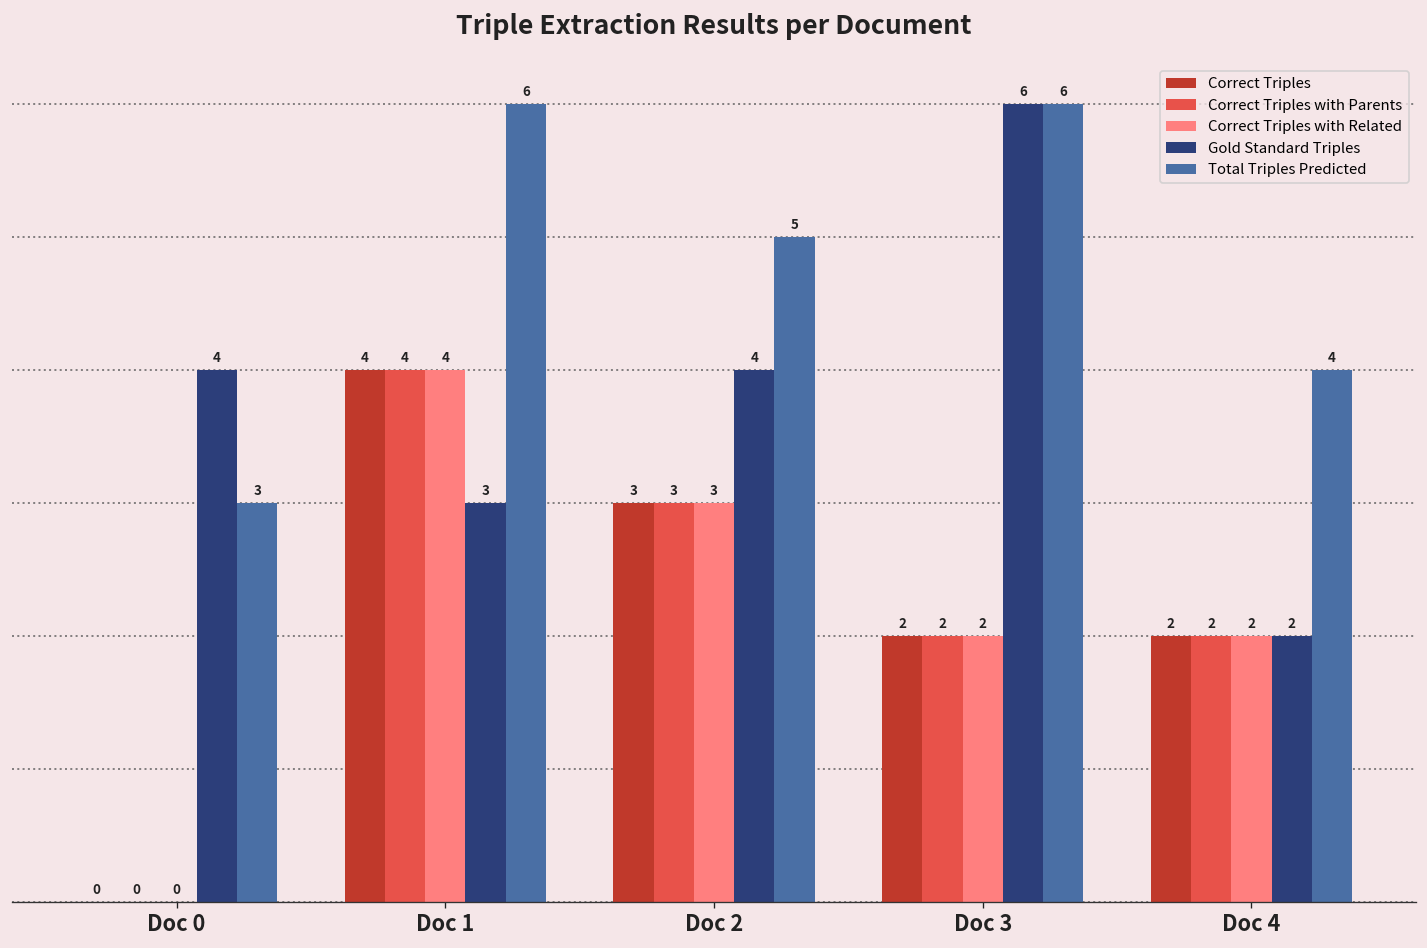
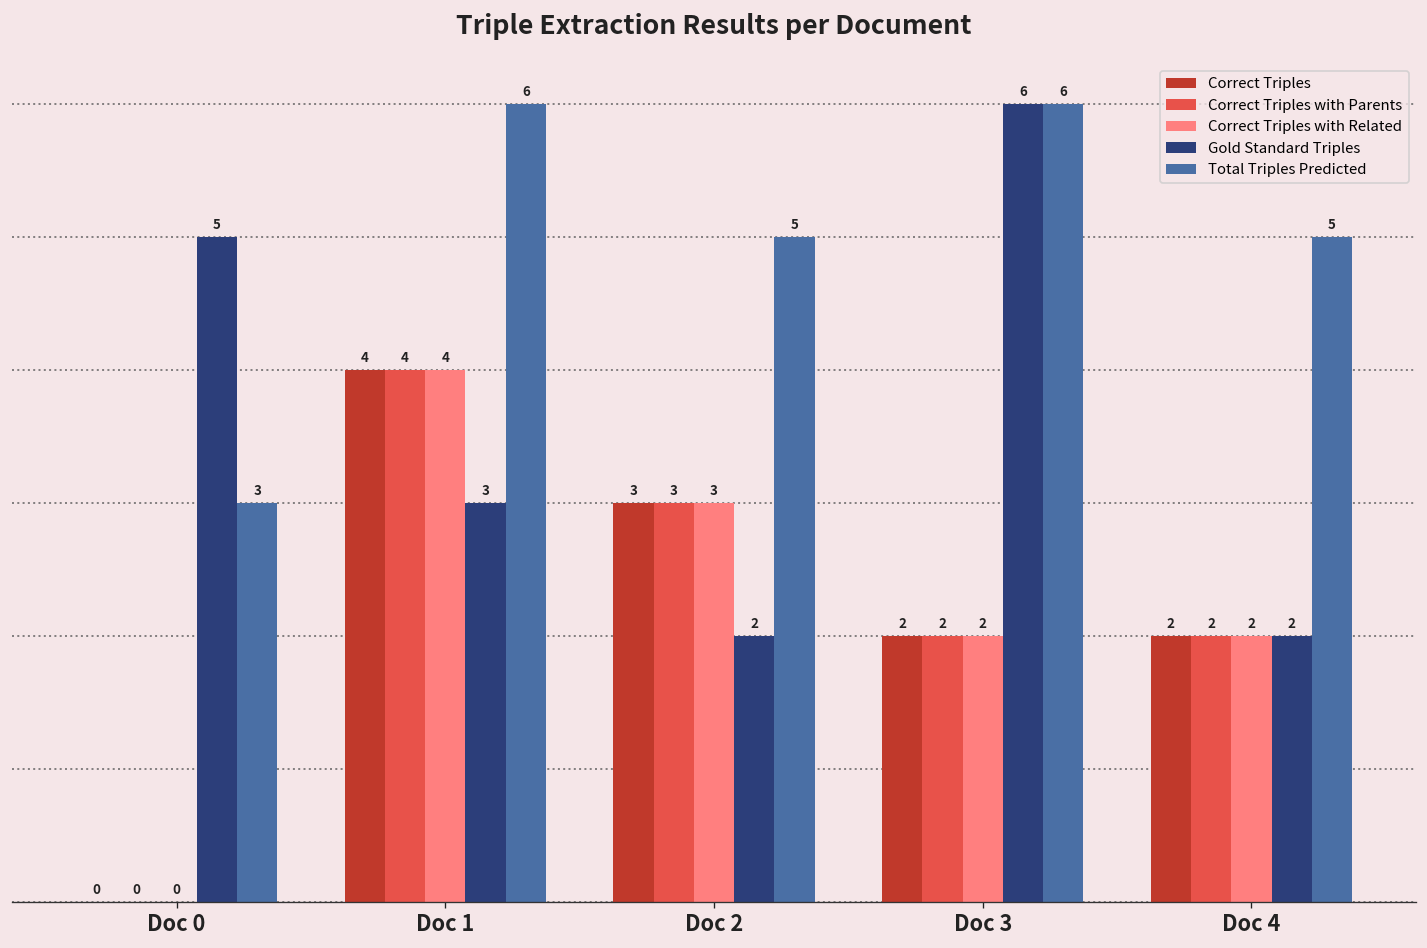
  {
    "Correct Triples with Related": {
      "Doc 0": 0,
      "Doc 1": 4,
      "Doc 2": 3,
      "Doc 3": 2,
      "Doc 4": 2
    },
    "Gold Standard Triples": {
-     "Doc 0": 4,
+     "Doc 0": 5,
      "Doc 1": 3,
-     "Doc 2": 4,
+     "Doc 2": 2,
      "Doc 3": 6,
      "Doc 4": 2
    },
    "Total Triples Predicted": {
      "Doc 0": 3,
      "Doc 1": 6,
      "Doc 2": 5,
      "Doc 3": 6,
-     "Doc 4": 4
+     "Doc 4": 5
    }
  }
